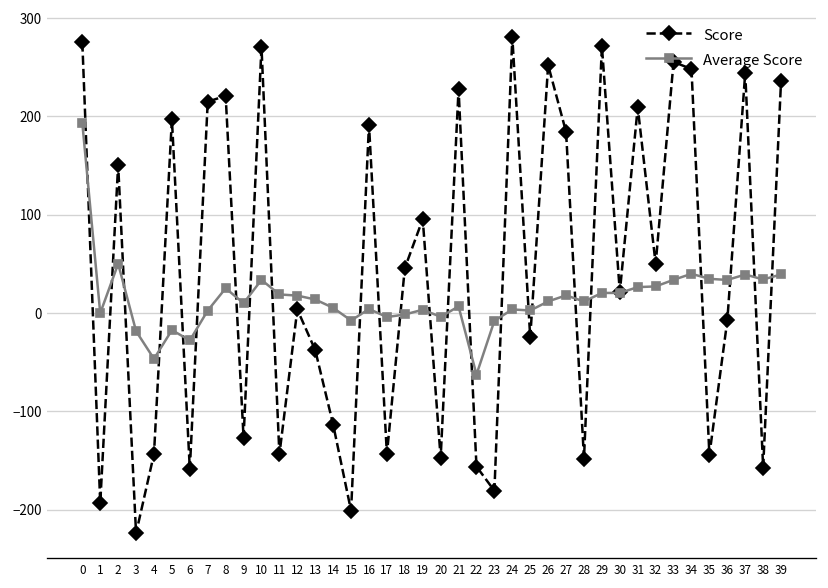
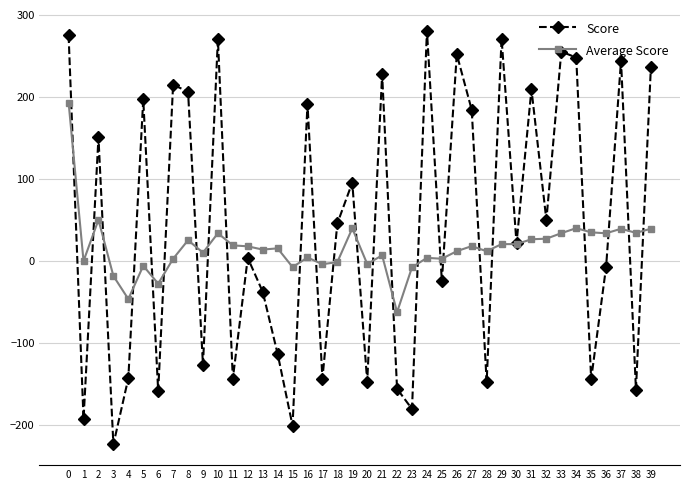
  {
    "Score": {
      "0": 280,
      "1": -190,
      "2": 150,
      "3": -220,
      "4": -140,
      "5": 200,
      "6": -160,
      "7": 210,
-     "8": 220,
+     "8": 210,
      "9": -130,
      "10": 270,
      "11": -140,
      "12": 0,
      "13": -40,
      "14": -110,
      "15": -200,
      "16": 190,
      "17": -140,
      "18": 50,
      "19": 100,
      "20": -150,
      "21": 230,
      "22": -160,
      "23": -180,
      "24": 280,
      "25": -20,
      "26": 250,
      "27": 180,
      "28": -150,
      "29": 270,
      "31": 210,
      "32": 50,
      "33": 260,
      "34": 250,
      "35": -140,
      "36": -10,
      "37": 240,
      "38": -160,
      "39": 240
    },
    "Average Score": {
      "0": 190,
      "1": 0,
      "2": 50,
      "3": -20,
      "4": -50,
-     "5": -20,
+     "5": -10,
      "6": -30,
      "7": 0,
      "8": 30,
      "9": 10,
      "10": 30,
      "11": 20,
      "12": 20,
      "13": 10,
-     "14": 10,
+     "14": 20,
      "15": -10,
      "16": 0,
      "17": 0,
      "18": 0,
-     "19": 0,
+     "19": 40,
      "20": 0,
      "21": 10,
      "22": -60,
      "23": -10,
      "24": 0,
      "25": 0,
      "26": 10,
      "27": 20,
      "28": 10,
      "29": 20,
      "31": 30,
      "32": 30,
      "33": 30,
      "34": 40,
      "35": 30,
      "36": 30,
      "37": 40,
      "38": 30,
      "39": 40
    }
  }
